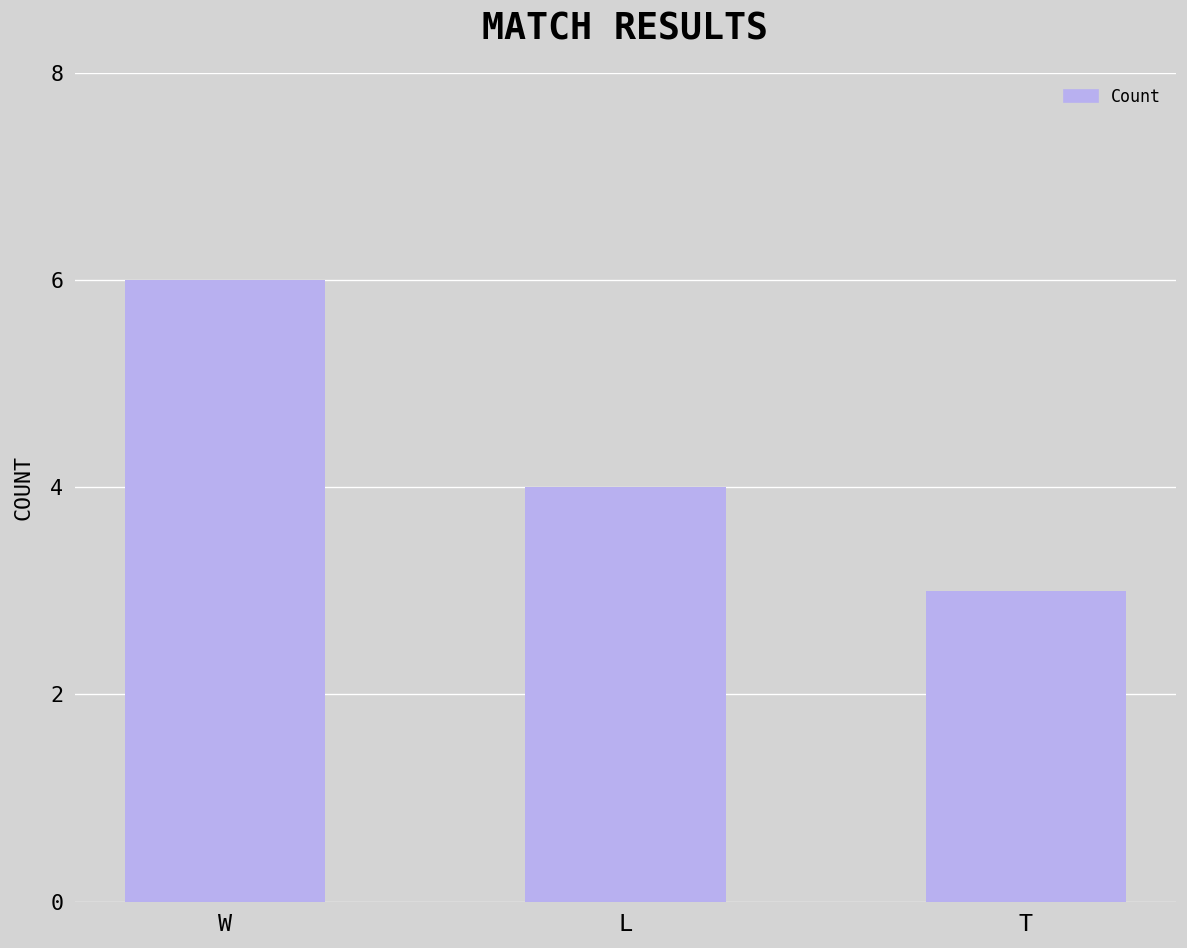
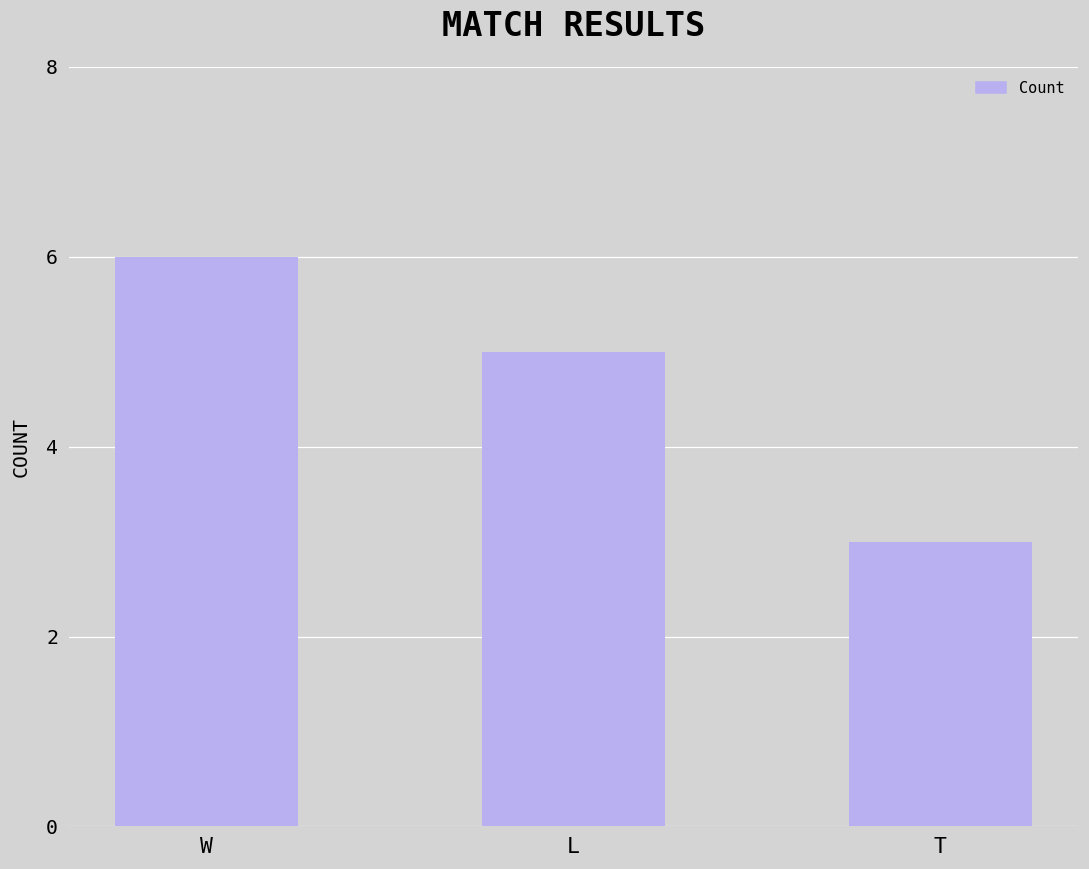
  {
    "W": 6,
-   "L": 4,
+   "L": 5,
    "T": 3
  }
